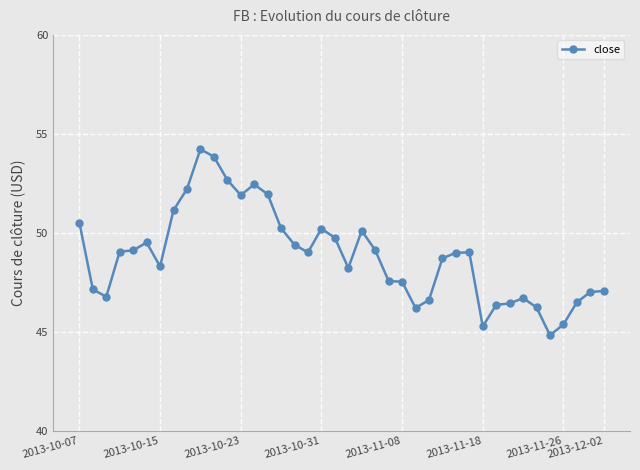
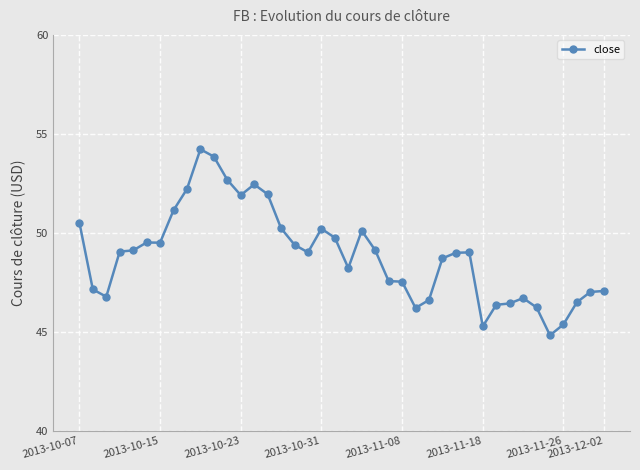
  {
    "2013-10-07": 50.5,
-   "2013-10-15": 48.3,
+   "2013-10-15": 49.5,
    "2013-10-23": 51.9,
    "2013-10-31": 50.2,
    "2013-11-08": 47.5,
    "2013-11-18": 45.3,
    "2013-11-26": 45.4,
    "2013-12-02": 47.1
  }
